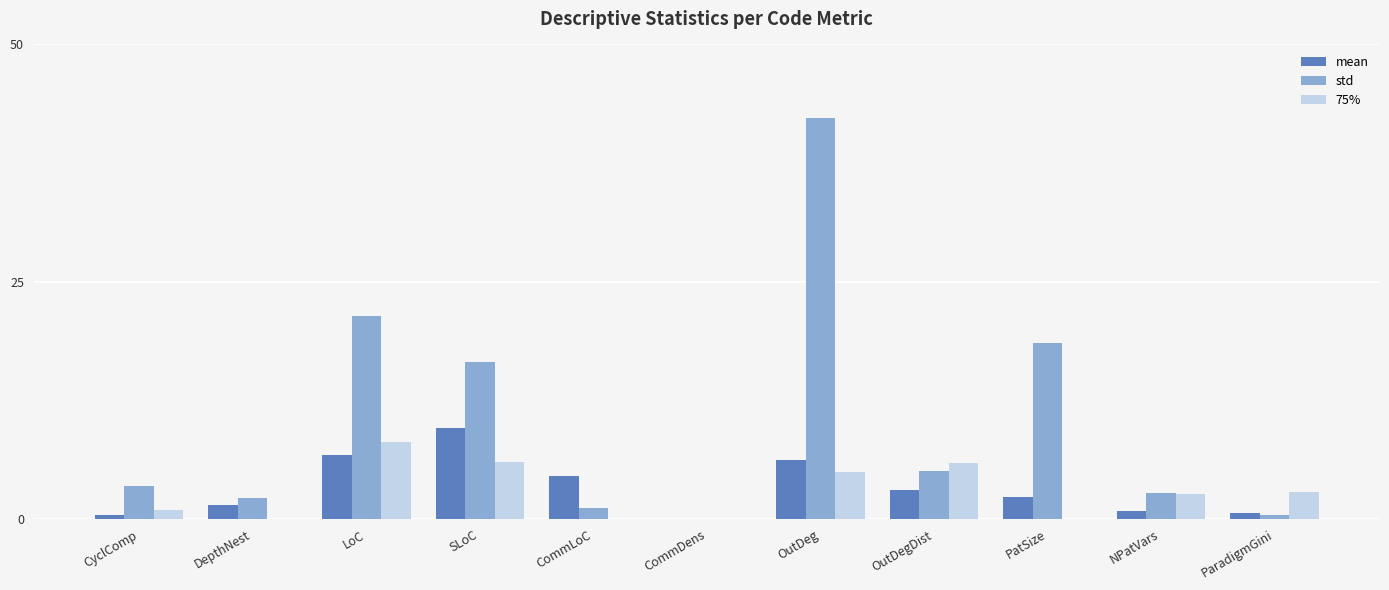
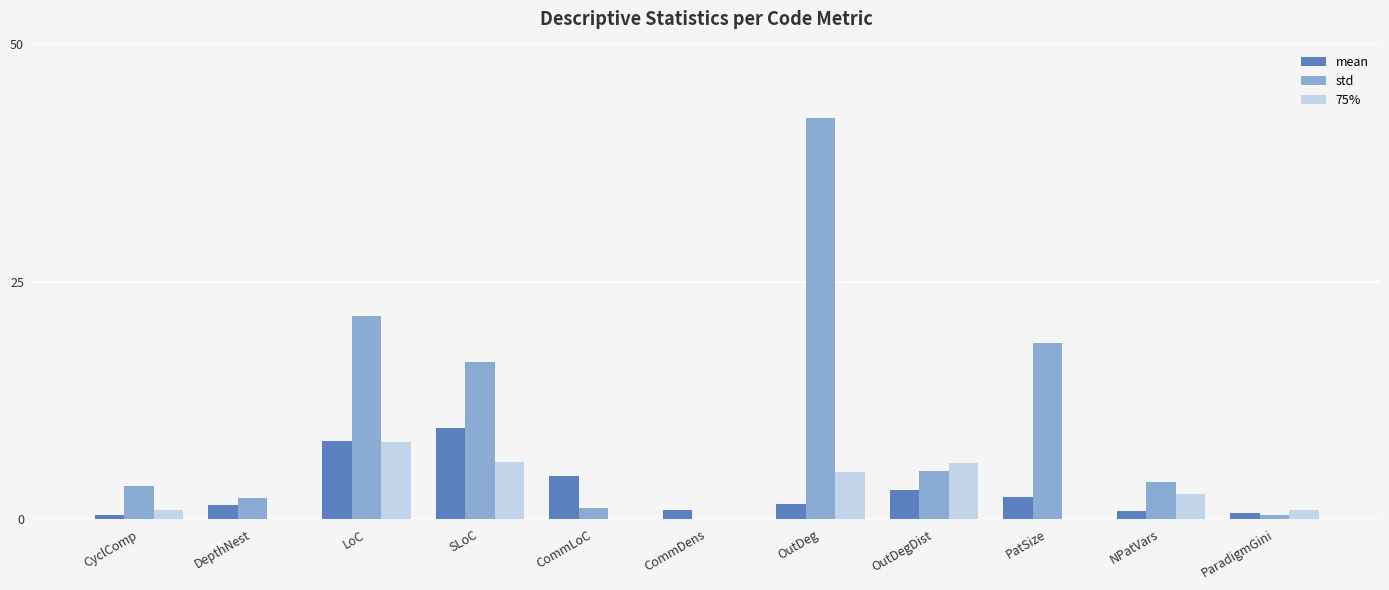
  {
    "mean": {
      "CyclComp": 0,
      "DepthNest": 1,
-     "LoC": 7,
+     "LoC": 8,
      "SLoC": 10,
      "CommLoC": 5,
-     "CommDens": 0,
-     "OutDeg": 6,
+     "CommDens": 1,
+     "OutDeg": 2,
      "OutDegDist": 3,
      "PatSize": 2,
      "NPatVars": 1,
      "ParadigmGini": 1
    },
    "std": {
      "CyclComp": 4,
      "DepthNest": 2,
      "LoC": 21,
      "SLoC": 17,
      "CommLoC": 1,
      "OutDeg": 42,
      "OutDegDist": 5,
      "PatSize": 19,
-     "NPatVars": 3,
+     "NPatVars": 4,
      "ParadigmGini": 0
    },
    "75%": {
      "CyclComp": 1,
      "DepthNest": 0,
      "LoC": 8,
      "SLoC": 6,
      "CommLoC": 0,
      "CommDens": 0,
      "OutDeg": 5,
      "OutDegDist": 6,
      "PatSize": 0,
      "NPatVars": 3,
-     "ParadigmGini": 3
+     "ParadigmGini": 1
    }
  }
